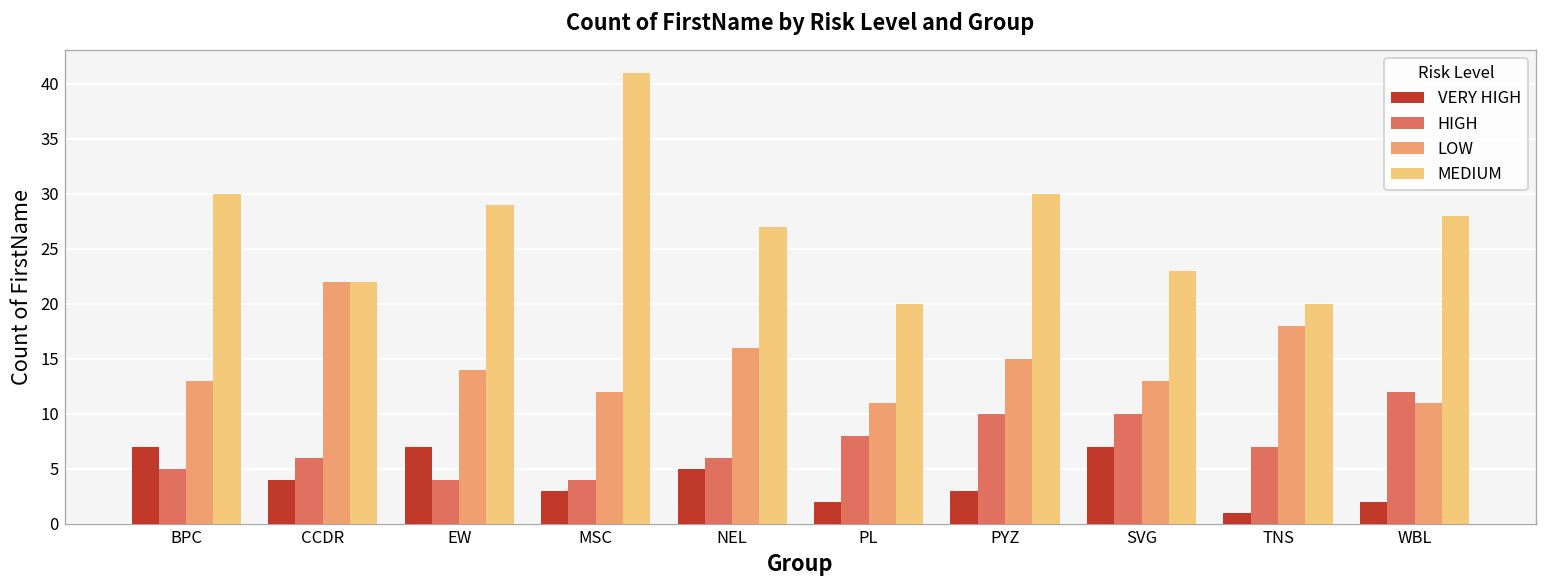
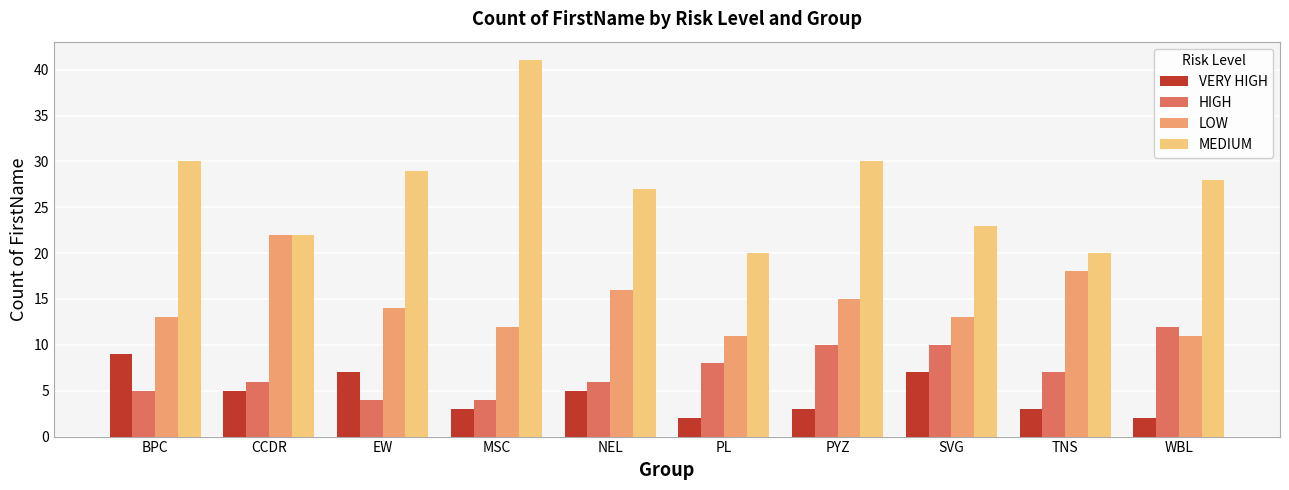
  {
    "VERY HIGH": {
-     "BPC": 7,
-     "CCDR": 4,
+     "BPC": 9,
+     "CCDR": 5,
      "EW": 7,
      "MSC": 3,
      "NEL": 5,
      "PL": 2,
      "PYZ": 3,
      "SVG": 7,
-     "TNS": 1,
+     "TNS": 3,
      "WBL": 2
    }
  }
